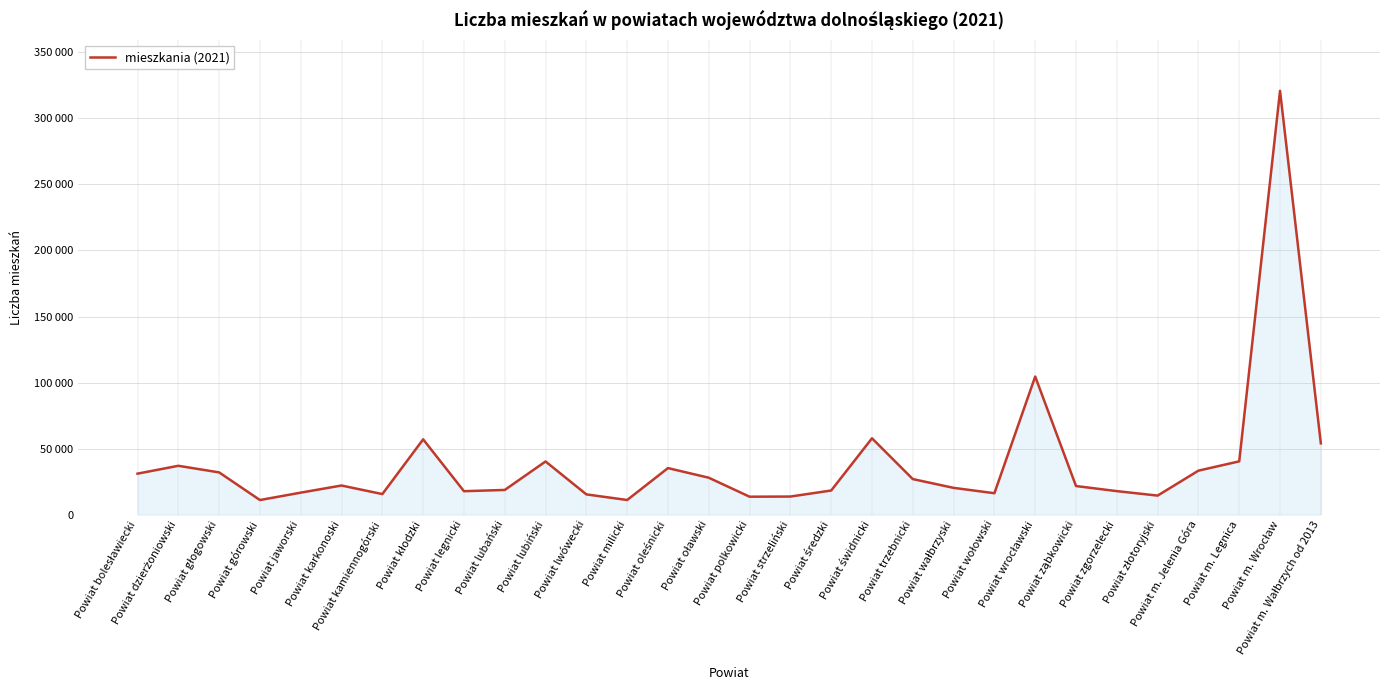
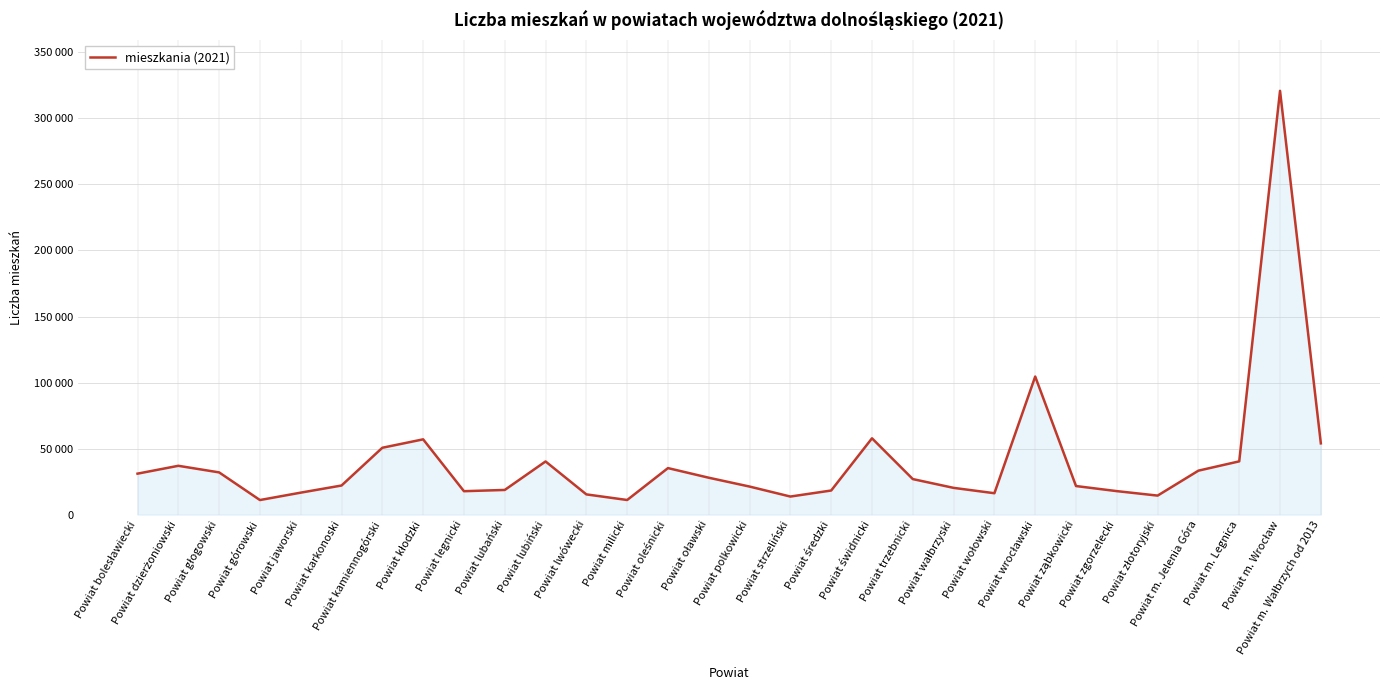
  {
    "Powiat bolesławiecki": 31000,
    "Powiat dzierżoniowski": 37000,
    "Powiat głogowski": 32000,
    "Powiat górowski": 11000,
    "Powiat jaworski": 17000,
    "Powiat karkonoski": 22000,
-   "Powiat kamiennogórski": 16000,
+   "Powiat kamiennogórski": 51000,
    "Powiat kłodzki": 57000,
    "Powiat legnicki": 18000,
    "Powiat lubański": 19000,
    "Powiat lubiński": 40000,
    "Powiat lwówecki": 15000,
    "Powiat milicki": 11000,
    "Powiat oleśnicki": 35000,
    "Powiat oławski": 28000,
-   "Powiat polkowicki": 14000,
+   "Powiat polkowicki": 21000,
    "Powiat strzeliński": 14000,
    "Powiat średzki": 18000,
    "Powiat świdnicki": 58000,
    "Powiat trzebnicki": 27000,
    "Powiat wałbrzyski": 20000,
    "Powiat wołowski": 16000,
    "Powiat wrocławski": 105000,
    "Powiat ząbkowicki": 22000,
    "Powiat zgorzelecki": 18000,
    "Powiat złotoryjski": 14000,
    "Powiat m. Jelenia Góra": 33000,
    "Powiat m. Legnica": 40000,
    "Powiat m. Wrocław": 321000,
    "Powiat m. Wałbrzych od 2013": 54000
  }
